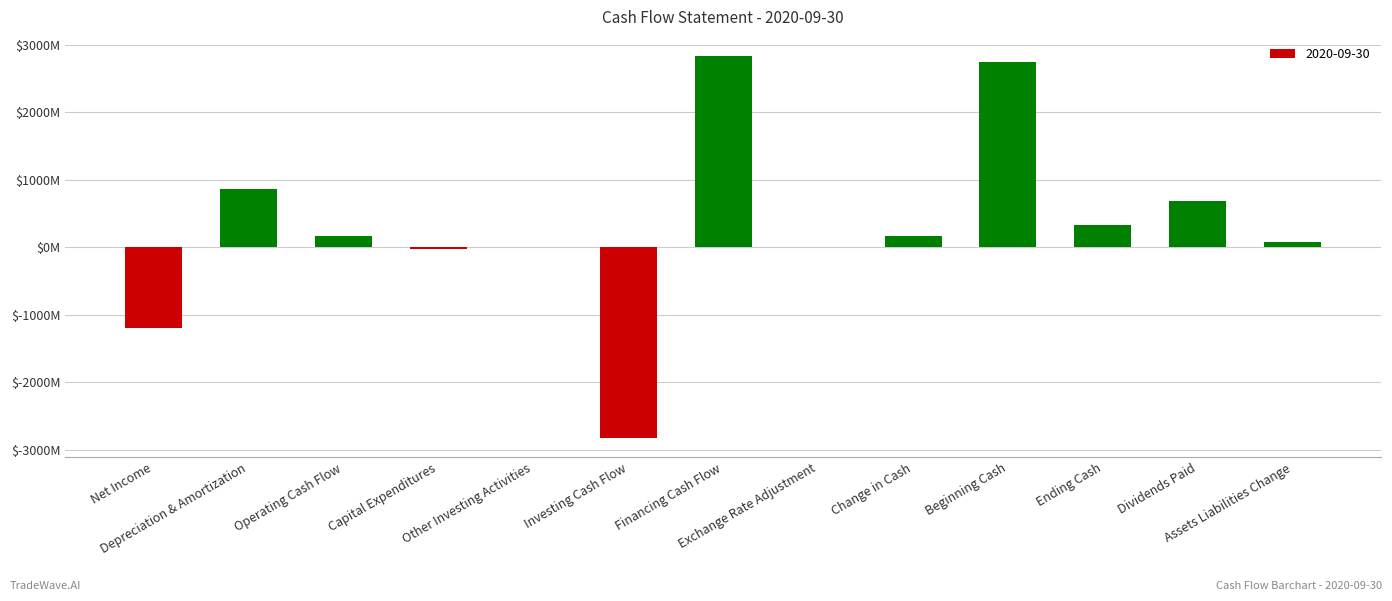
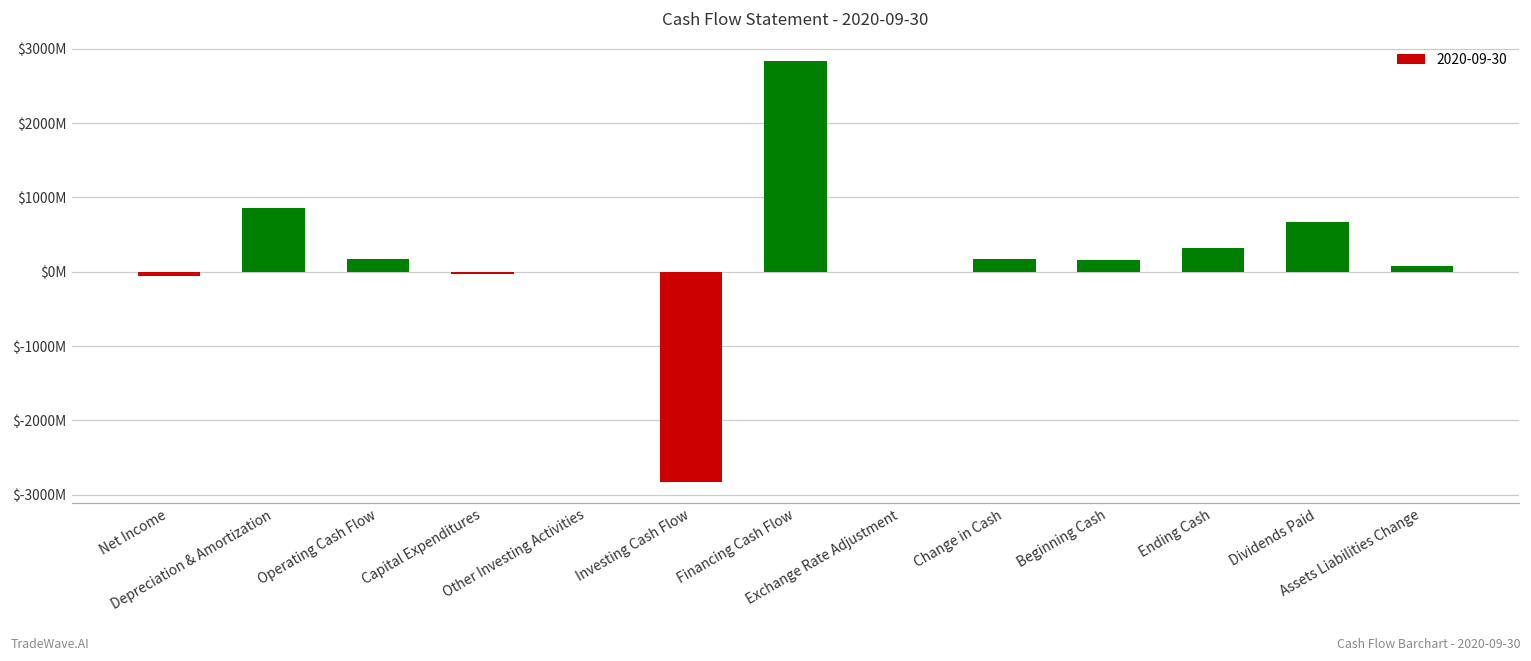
  {
-   "Net Income": "$-1200000000",
+   "Net Income": "$-100000000",
    "Depreciation & Amortization": "$900000000",
    "Operating Cash Flow": "$200000000",
    "Investing Cash Flow": "$-2800000000",
    "Financing Cash Flow": "$2800000000",
    "Change in Cash": "$200000000",
-   "Beginning Cash": "$2700000000",
+   "Beginning Cash": "$200000000",
    "Ending Cash": "$300000000",
    "Dividends Paid": "$700000000",
    "Assets Liabilities Change": "$100000000"
  }
